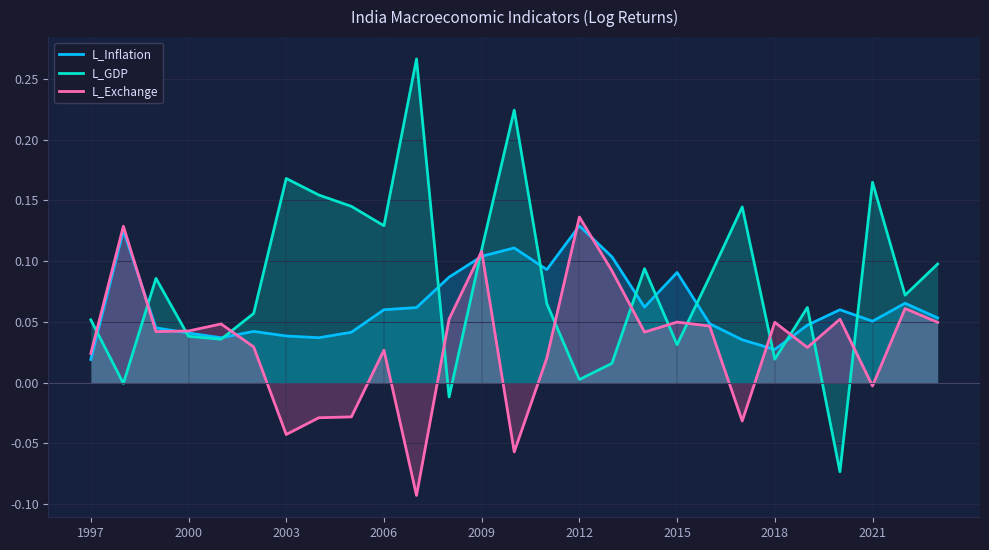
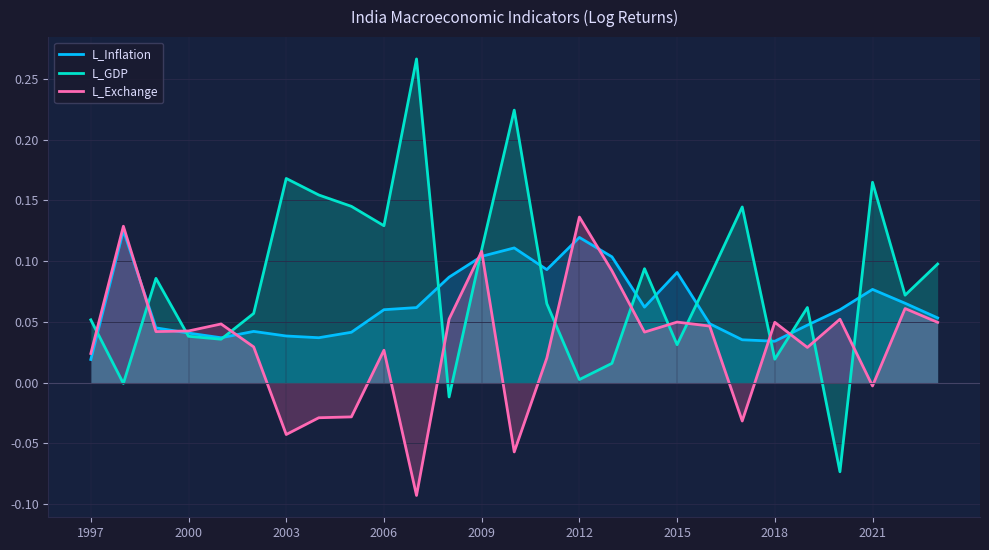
  {
    "L_Inflation": {
      "1997": 0.019,
      "2003": 0.038,
      "2006": 0.060,
      "2009": 0.104,
-     "2012": 0.129,
+     "2012": 0.119,
      "2015": 0.091,
-     "2018": 0.027,
-     "2021": 0.050
+     "2018": 0.034,
+     "2021": 0.077
    }
  }
